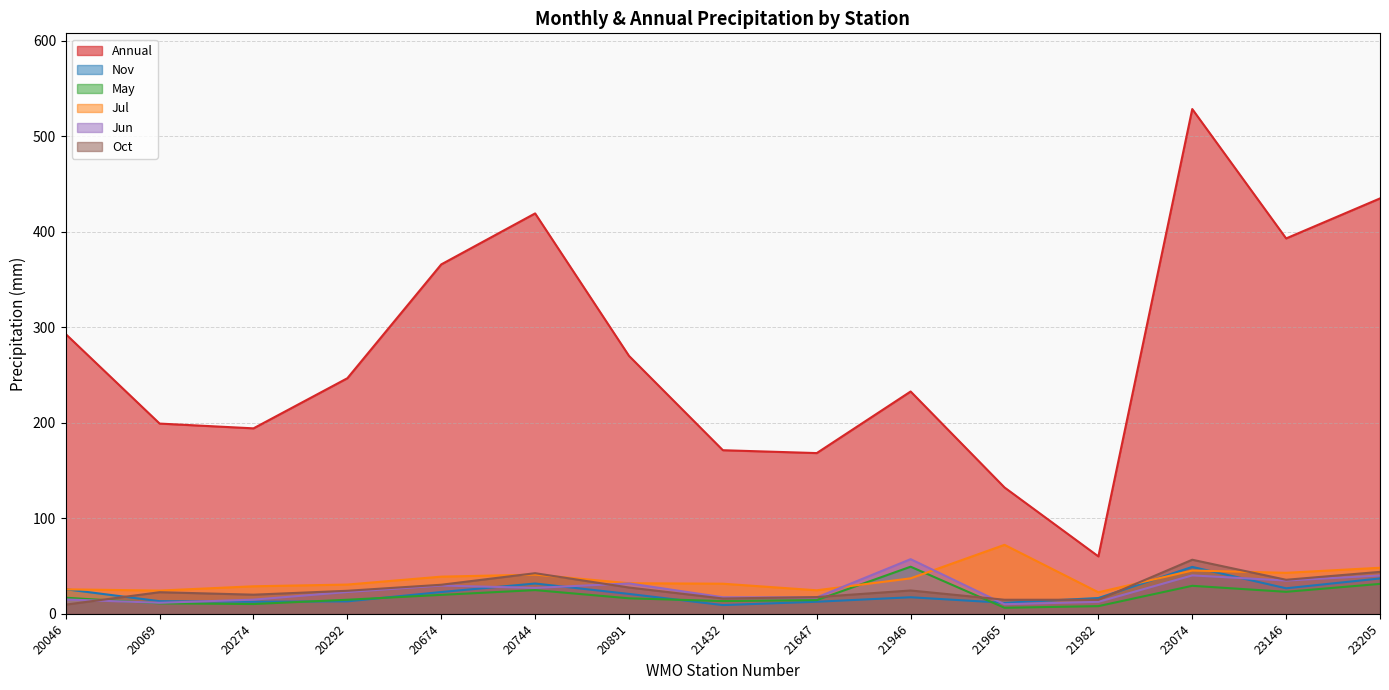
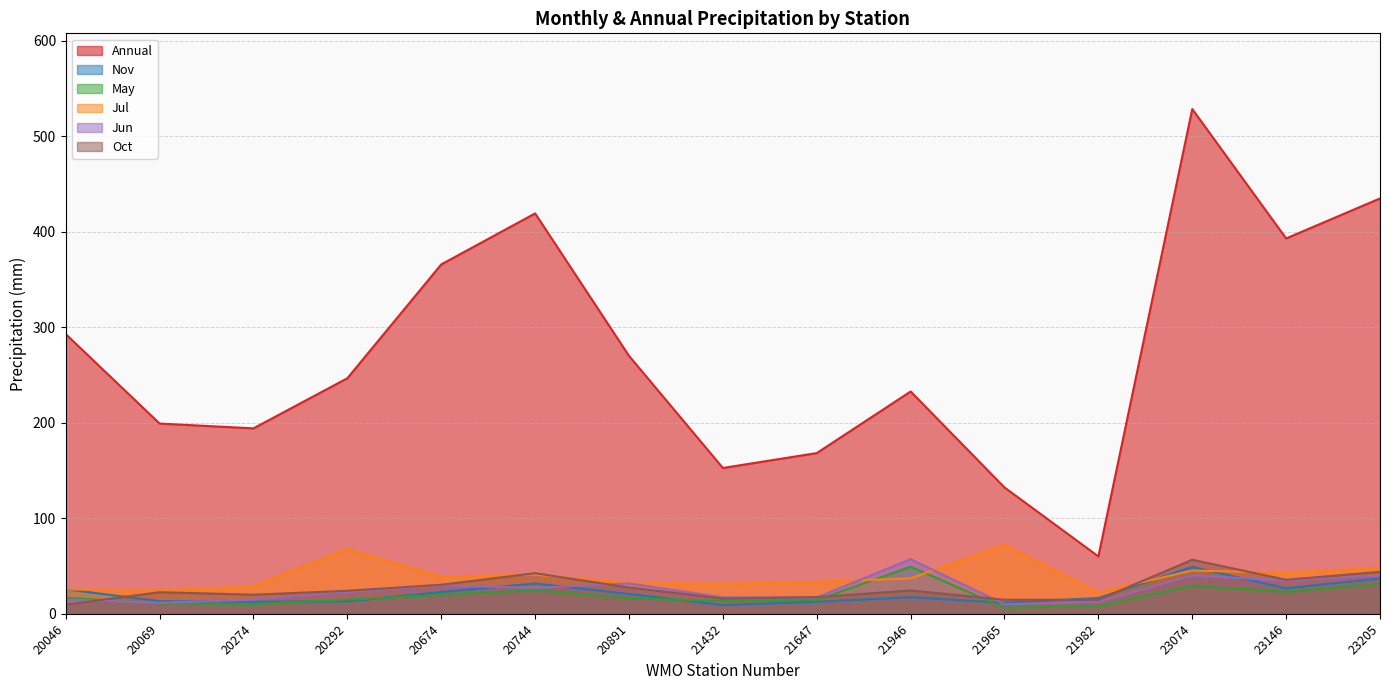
  {
    "Annual": {
      "20046": 290,
      "20069": 200,
      "20274": 190,
      "20292": 250,
      "20674": 370,
      "20744": 420,
      "20891": 270,
-     "21432": 170,
+     "21432": 150,
      "21647": 170,
      "21946": 230,
      "21965": 130,
      "21982": 60,
      "23074": 530,
      "23146": 390,
      "23205": 440
    },
    "Nov": {
      "20674": 20,
      "20744": 30,
      "20891": 20,
      "21432": 10,
      "21946": 20,
      "23074": 50,
      "23146": 30,
      "23205": 40
    },
    "May": {
      "20674": 20,
      "20891": 20,
      "21432": 10,
      "21946": 50,
      "21965": 10,
      "21982": 10,
      "23074": 30,
      "23146": 20,
      "23205": 30
    },
    "Jul": {
      "20274": 30,
-     "20292": 30,
+     "20292": 70,
      "20674": 40,
      "21432": 30,
-     "21647": 20,
+     "21647": 30,
      "21946": 40,
      "21965": 70,
      "21982": 20,
      "23074": 50,
      "23146": 40,
      "23205": 50
    },
    "Jun": {
      "21946": 60,
      "23074": 40,
      "23205": 40
    },
    "Oct": {
      "20046": 10,
      "20274": 20,
      "20891": 30,
      "21946": 20,
      "21965": 10,
      "23074": 60,
      "23205": 40
    }
  }
